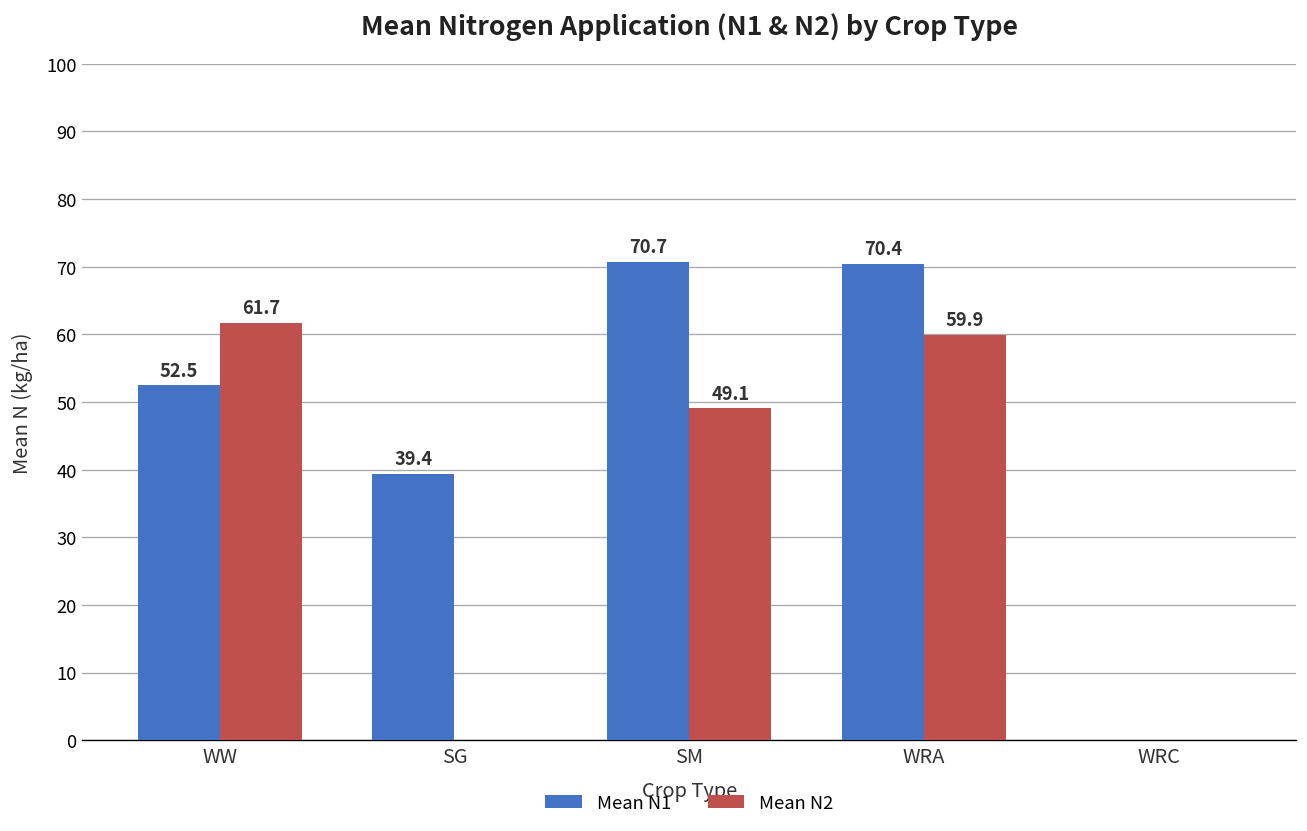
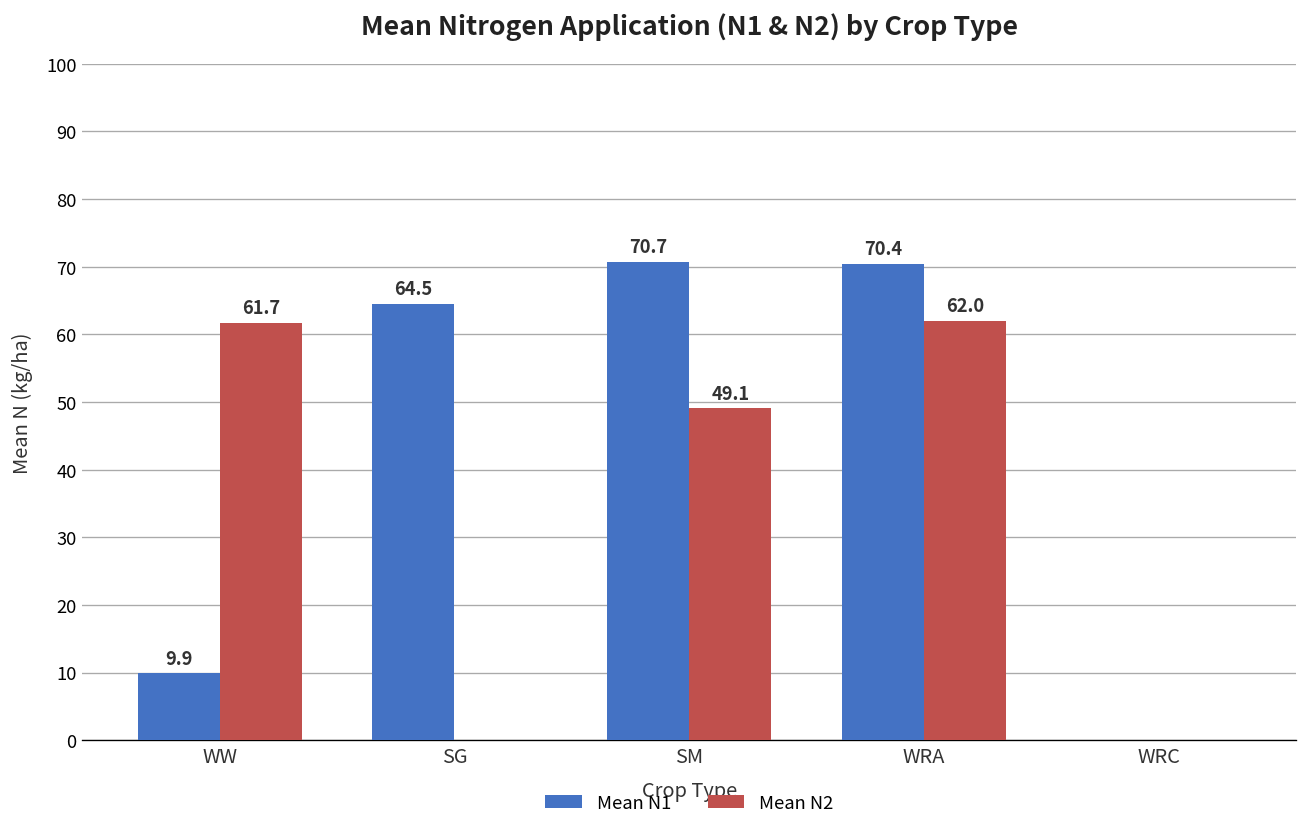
  {
    "Mean N1": {
-     "WW": 52.5,
-     "SG": 39.4,
+     "WW": 9.9,
+     "SG": 64.5,
      "SM": 70.7,
      "WRA": 70.4
    },
    "Mean N2": {
      "WW": 61.7,
      "SM": 49.1,
-     "WRA": 59.9
+     "WRA": 62.0
    }
  }
